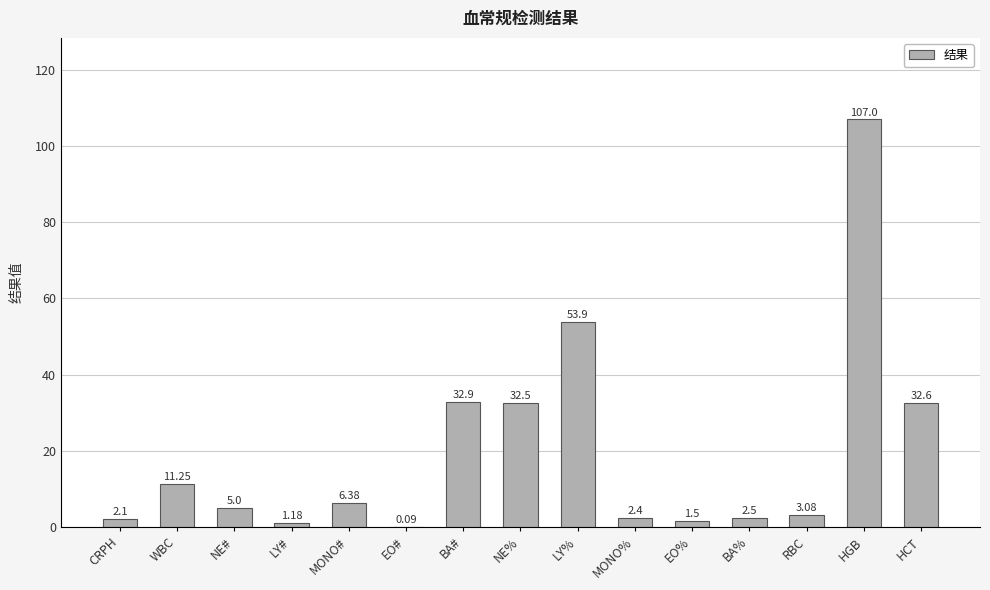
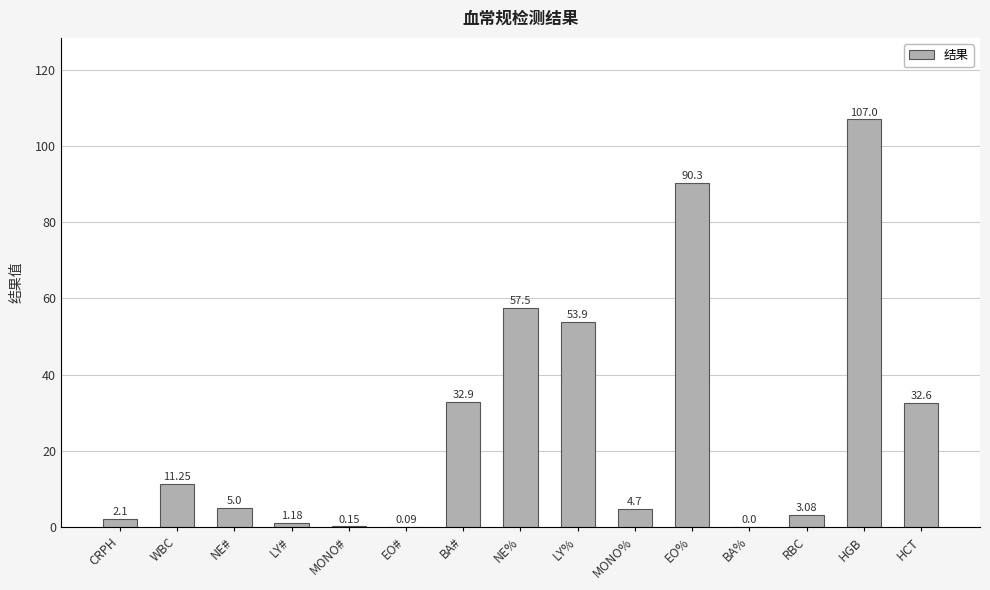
  {
    "CRPH": 2.1,
    "WBC": 11.25,
    "NE#": 5.0,
    "LY#": 1.18,
-   "MONO#": 6.38,
+   "MONO#": 0.15,
    "EO#": 0.09,
    "BA#": 32.9,
-   "NE%": 32.5,
+   "NE%": 57.5,
    "LY%": 53.9,
-   "MONO%": 2.4,
-   "EO%": 1.5,
-   "BA%": 2.5,
+   "MONO%": 4.7,
+   "EO%": 90.3,
+   "BA%": 0.0,
    "RBC": 3.08,
    "HGB": 107.0,
    "HCT": 32.6
  }
